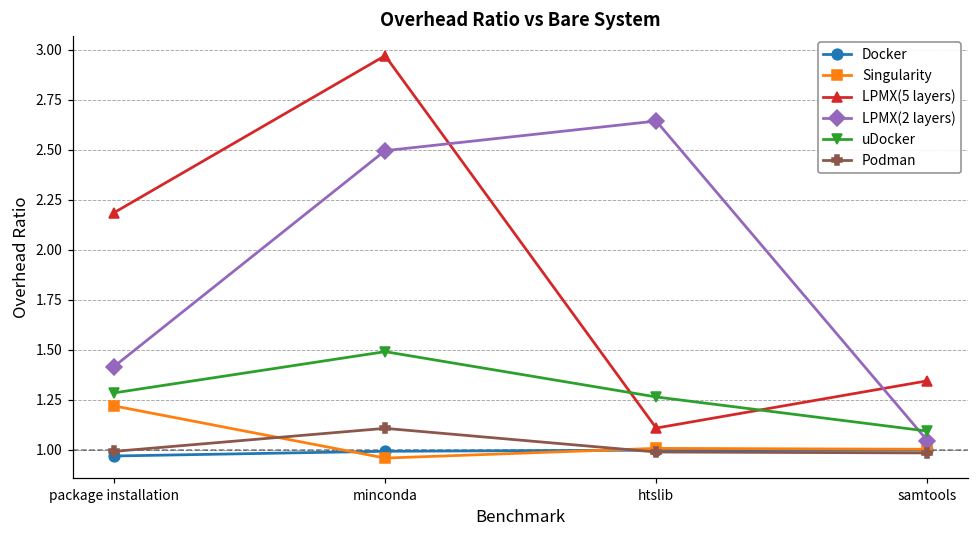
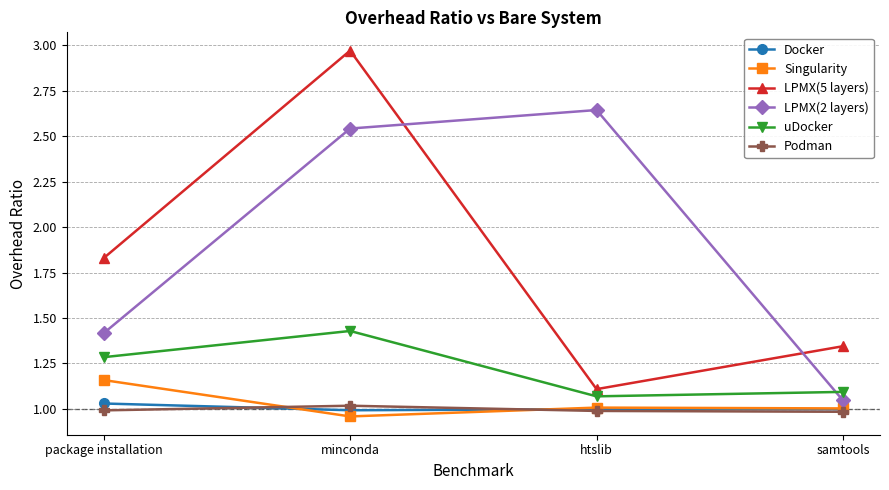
  {
    "Docker": {
-     "package installation": 0.97,
+     "package installation": 1.03,
      "minconda": 0.99
    },
    "Singularity": {
-     "package installation": 1.22,
+     "package installation": 1.16,
      "minconda": 0.96
    },
    "LPMX(5 layers)": {
-     "package installation": 2.19,
+     "package installation": 1.83,
      "minconda": 2.97,
      "htslib": 1.11,
      "samtools": 1.34
    },
    "LPMX(2 layers)": {
      "package installation": 1.42,
-     "minconda": 2.50,
+     "minconda": 2.54,
      "htslib": 2.64,
      "samtools": 1.05
    },
    "uDocker": {
      "package installation": 1.28,
-     "minconda": 1.49,
-     "htslib": 1.26,
+     "minconda": 1.43,
+     "htslib": 1.07,
      "samtools": 1.09
    },
    "Podman": {
      "package installation": 0.99,
-     "minconda": 1.11,
+     "minconda": 1.02,
      "samtools": 0.98
    }
  }
